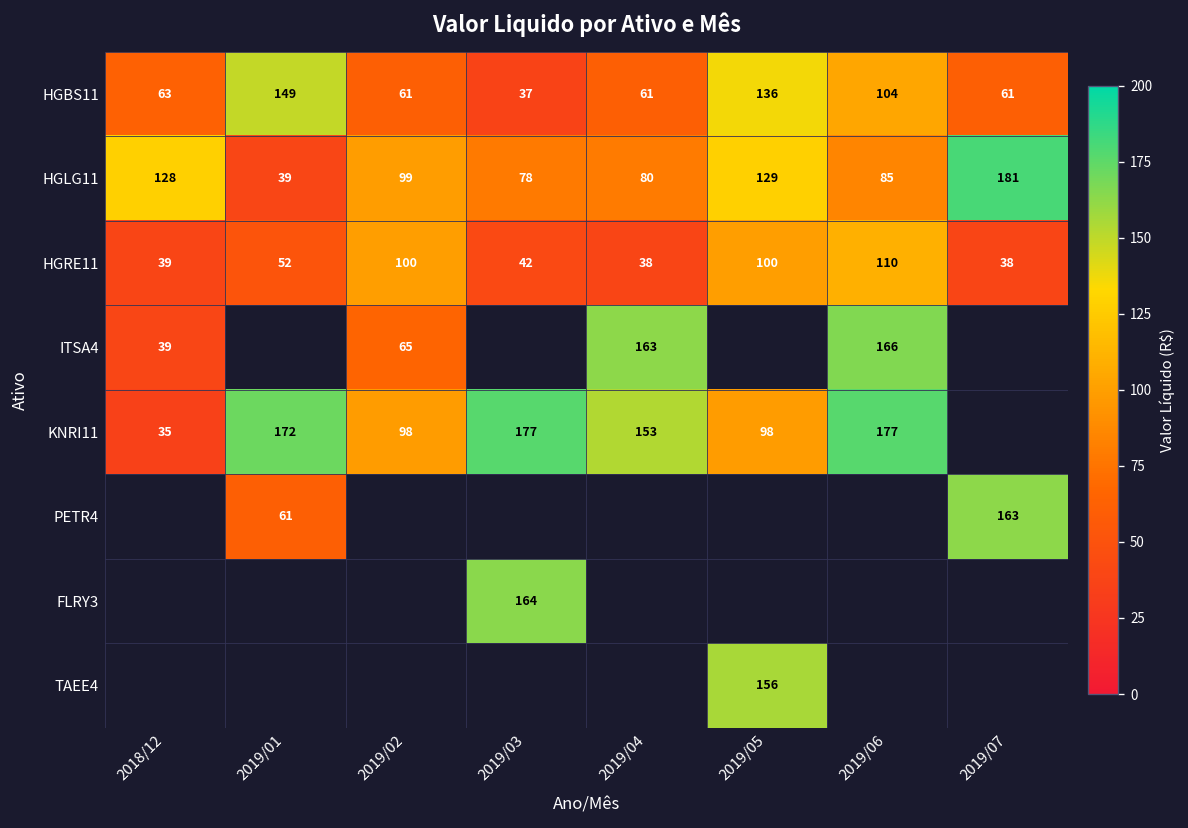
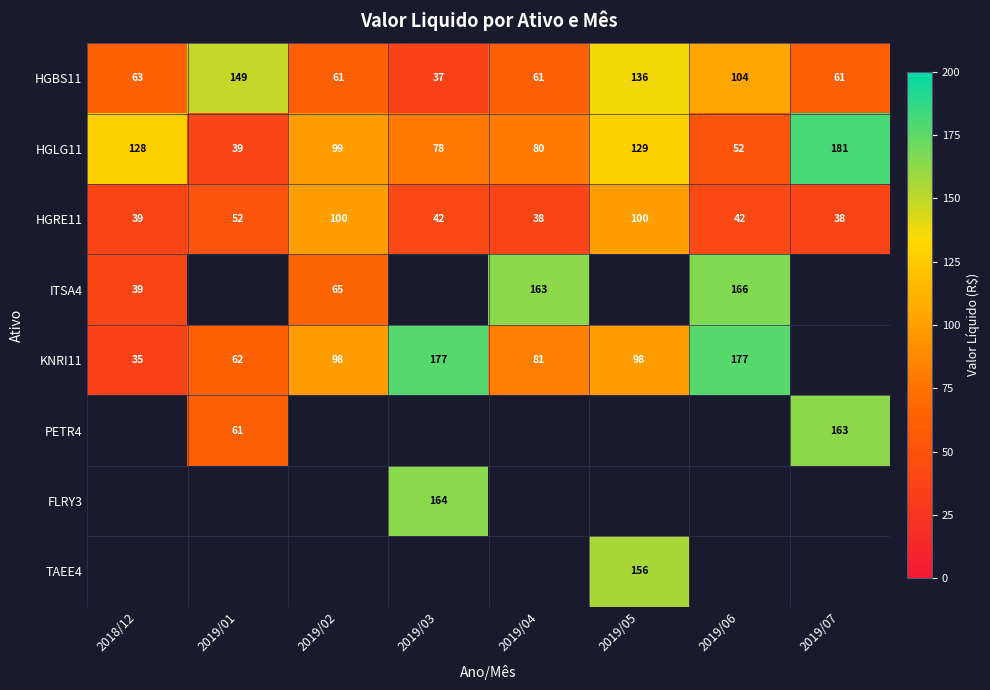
  {
    "HGBS11": {
      "2018/12": 63,
      "2019/01": 149,
      "2019/02": 61,
      "2019/03": 37,
      "2019/04": 61,
      "2019/05": 136,
      "2019/06": 104,
      "2019/07": 61
    },
    "HGLG11": {
      "2018/12": 128,
      "2019/01": 39,
      "2019/02": 99,
      "2019/03": 78,
      "2019/04": 80,
      "2019/05": 129,
-     "2019/06": 85,
+     "2019/06": 52,
      "2019/07": 181
    },
    "HGRE11": {
      "2018/12": 39,
      "2019/01": 52,
      "2019/02": 100,
      "2019/03": 42,
      "2019/04": 38,
      "2019/05": 100,
-     "2019/06": 110,
+     "2019/06": 42,
      "2019/07": 38
    },
    "ITSA4": {
      "2018/12": 39,
      "2019/02": 65,
      "2019/04": 163,
      "2019/06": 166
    },
    "KNRI11": {
      "2018/12": 35,
-     "2019/01": 172,
+     "2019/01": 62,
      "2019/02": 98,
      "2019/03": 177,
-     "2019/04": 153,
+     "2019/04": 81,
      "2019/05": 98,
      "2019/06": 177
    },
    "PETR4": {
      "2019/01": 61,
      "2019/07": 163
    },
    "FLRY3": {
      "2019/03": 164
    },
    "TAEE4": {
      "2019/05": 156
    }
  }
